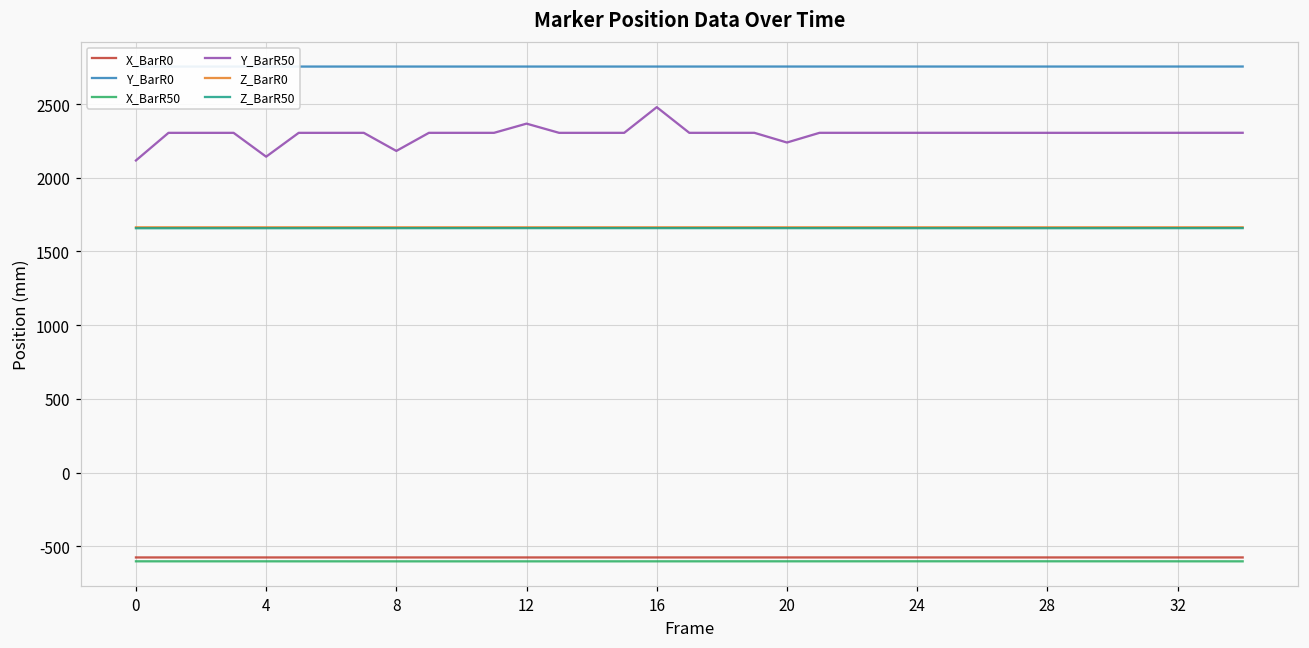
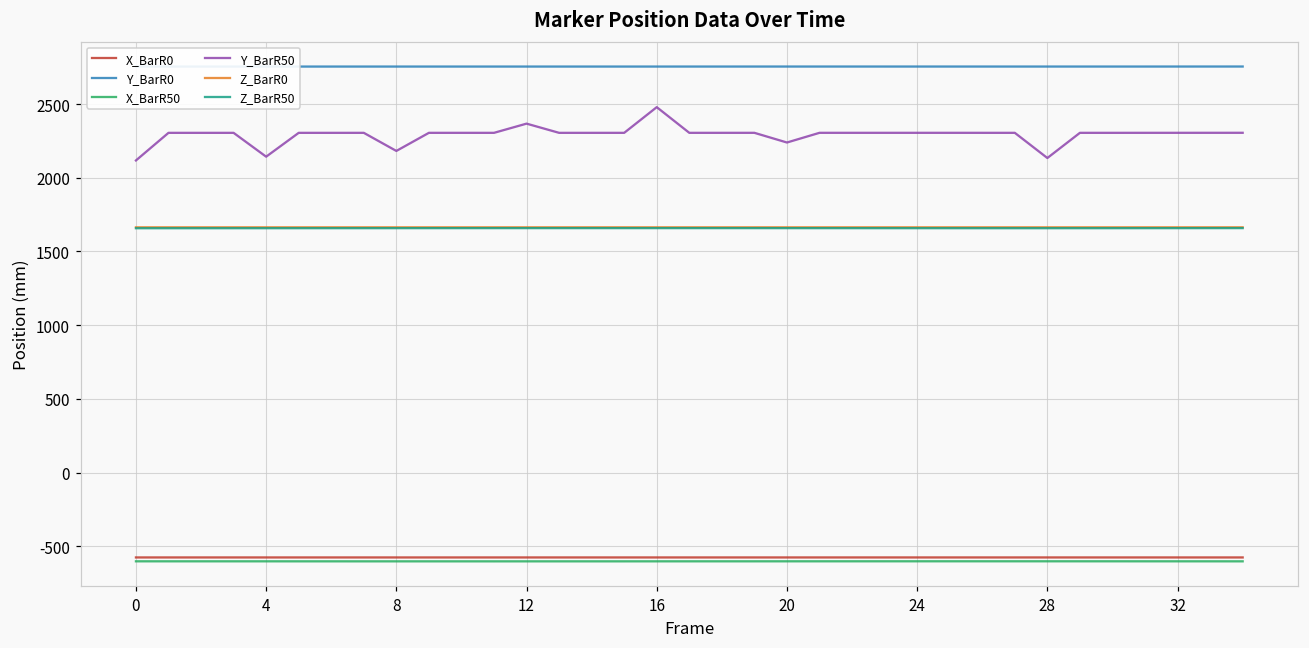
  {
    "X_BarR0": {
      "0": -580,
      "4": -580,
      "8": -580,
      "12": -580,
      "16": -580,
      "20": -580,
      "24": -580,
      "28": -580,
      "32": -580
    },
    "Y_BarR0": {
      "8": 2750,
      "12": 2750,
      "16": 2750,
      "20": 2750,
      "24": 2750,
      "28": 2750,
      "32": 2750
    },
    "Y_BarR50": {
      "0": 2120,
      "4": 2140,
      "8": 2180,
      "12": 2370,
      "16": 2480,
      "20": 2240,
      "24": 2300,
-     "28": 2300,
+     "28": 2130,
      "32": 2300
    }
  }
